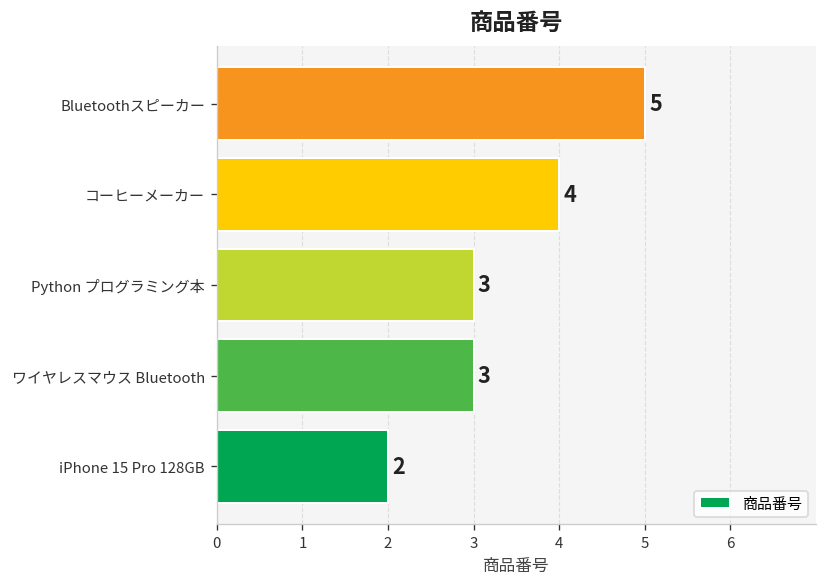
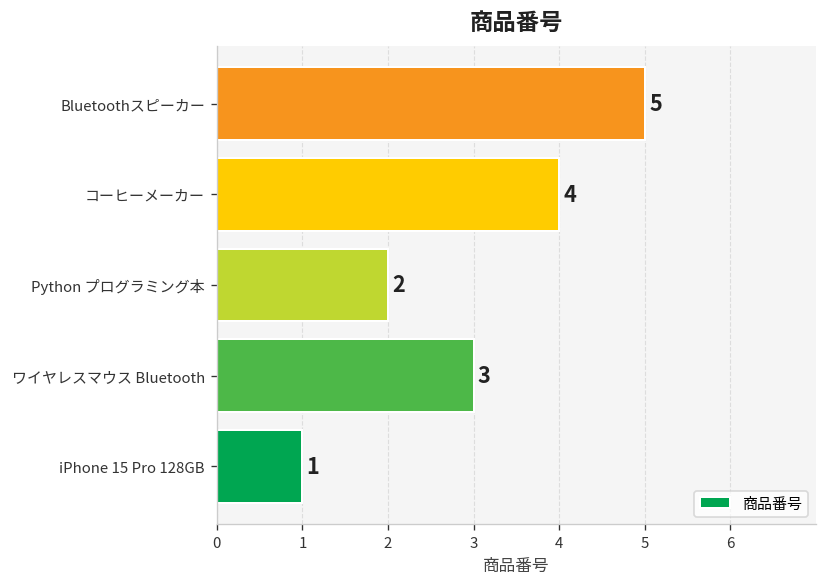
  {
    "Bluetoothスピーカー": 5,
    "コーヒーメーカー": 4,
-   "Python プログラミング本": 3,
+   "Python プログラミング本": 2,
    "ワイヤレスマウス Bluetooth": 3,
-   "iPhone 15 Pro 128GB": 2
+   "iPhone 15 Pro 128GB": 1
  }
